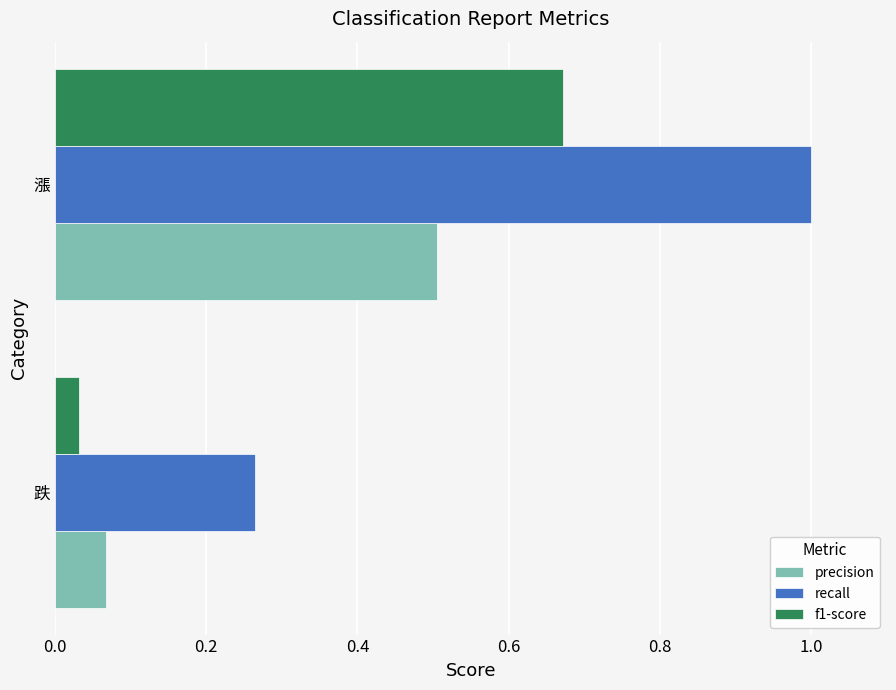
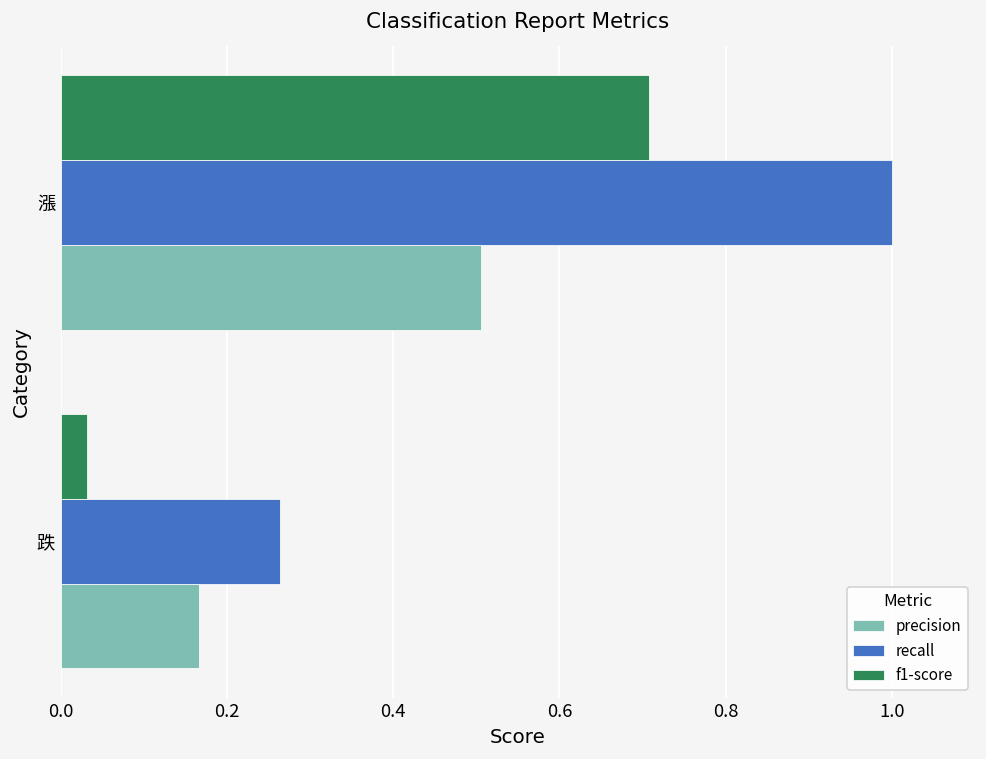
  {
    "precision": {
      "漲": 0.51,
-     "跌": 0.07
+     "跌": 0.17
    },
    "recall": {
      "漲": 1.00,
      "跌": 0.26
    },
    "f1-score": {
-     "漲": 0.67,
+     "漲": 0.71,
      "跌": 0.03
    }
  }
